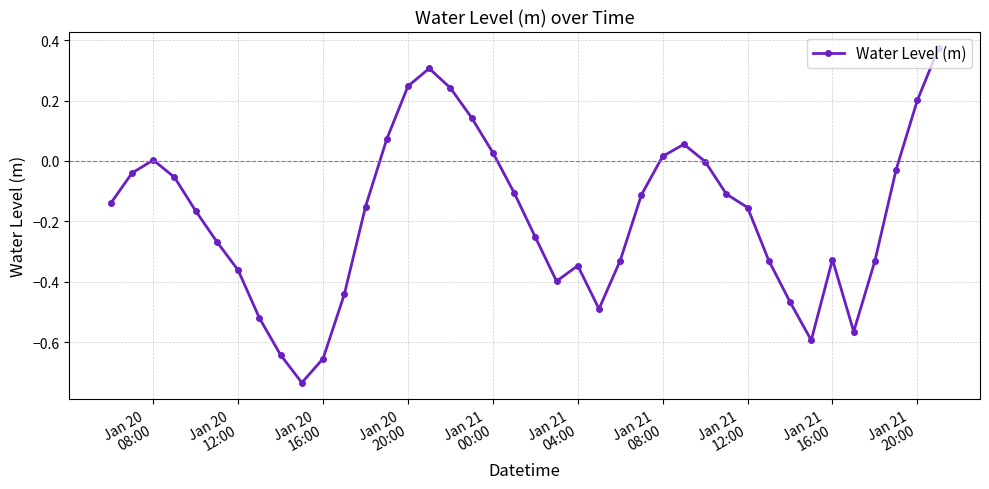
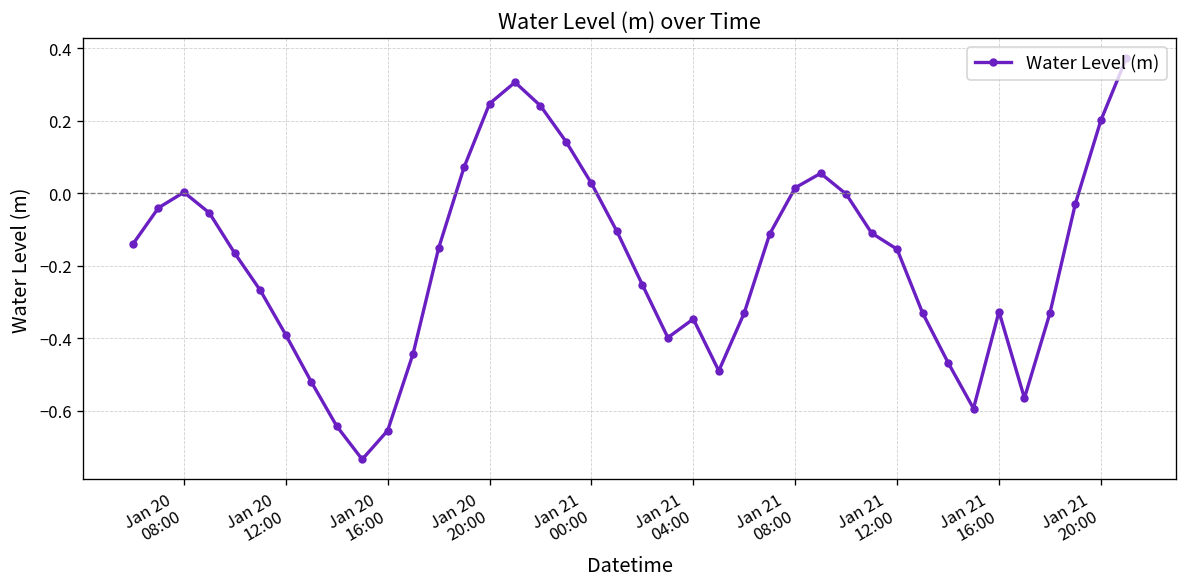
  {
    "Jan 20 08:00": 0.00,
-   "Jan 20 12:00": -0.36,
+   "Jan 20 12:00": -0.39,
    "Jan 20 16:00": -0.65,
    "Jan 20 20:00": 0.25,
    "Jan 21 00:00": 0.03,
    "Jan 21 04:00": -0.35,
    "Jan 21 08:00": 0.02,
    "Jan 21 12:00": -0.15,
    "Jan 21 16:00": -0.33,
    "Jan 21 20:00": 0.20
  }
